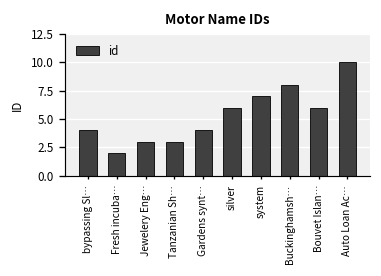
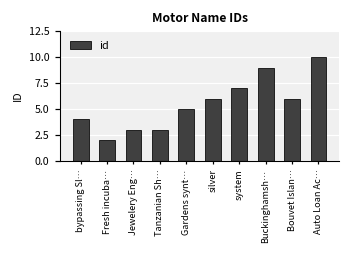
  {
    "bypassing Sl…": 4,
    "Fresh incuba…": 2,
    "Jewelery Eng…": 3,
    "Tanzanian Sh…": 3,
-   "Gardens synt…": 4,
+   "Gardens synt…": 5,
    "silver": 6,
    "system": 7,
-   "Buckinghamsh…": 8,
+   "Buckinghamsh…": 9,
    "Bouvet Islan…": 6,
    "Auto Loan Ac…": 10
  }
